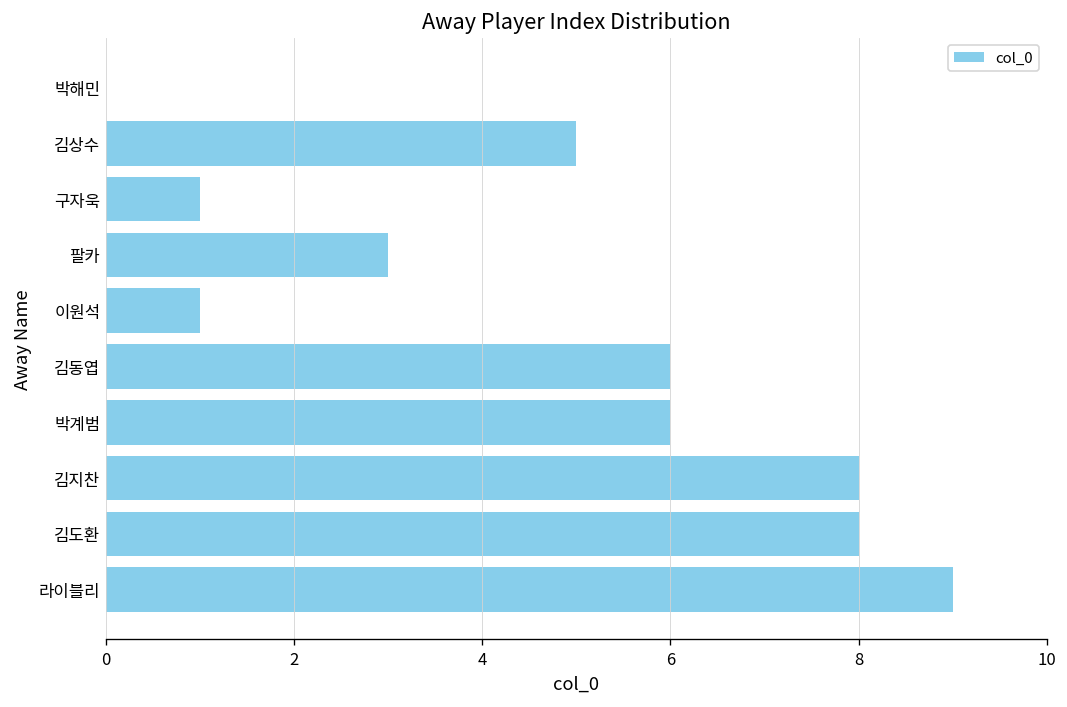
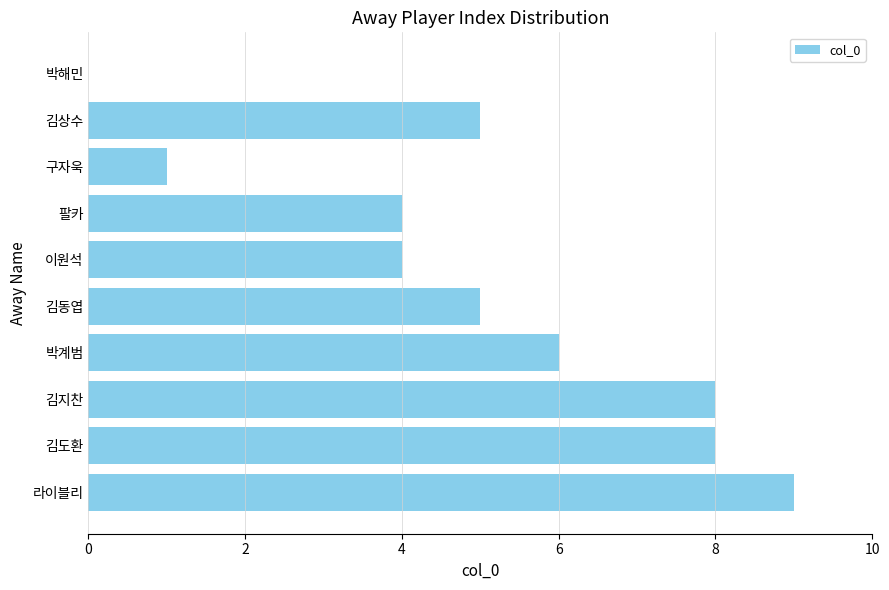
  {
    "박해민": 0,
    "김상수": 5,
    "구자욱": 1,
-   "팔카": 3,
-   "이원석": 1,
-   "김동엽": 6,
+   "팔카": 4,
+   "이원석": 4,
+   "김동엽": 5,
    "박계범": 6,
    "김지찬": 8,
    "김도환": 8,
    "라이블리": 9
  }
